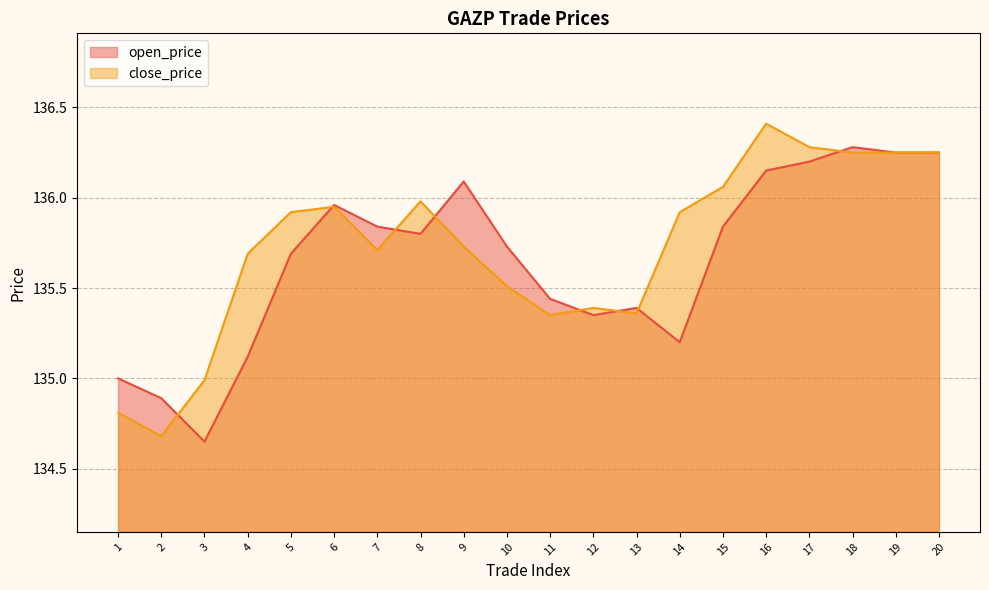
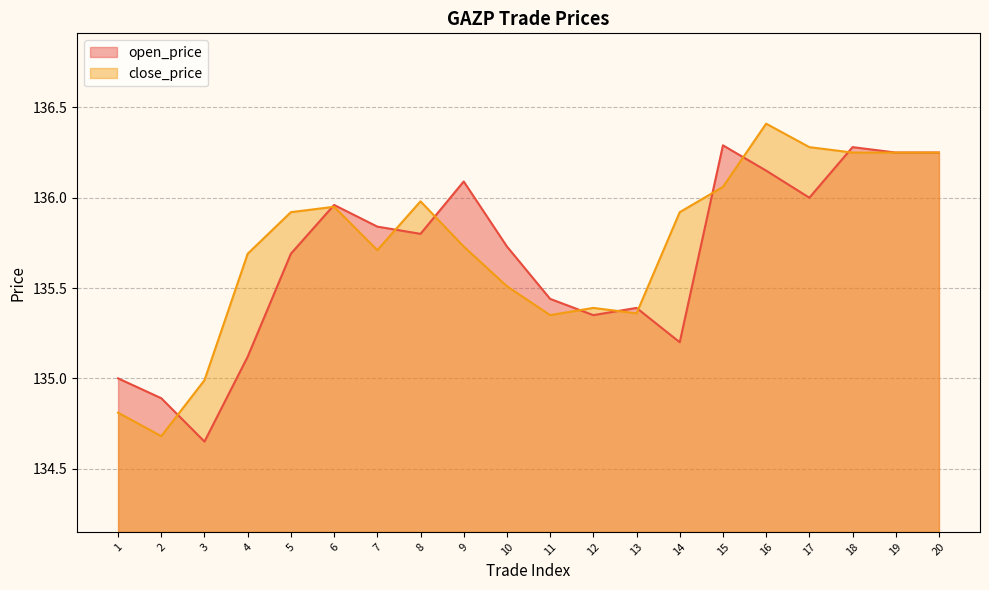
  {
    "open_price": {
      "1": 135.00,
      "2": 134.89,
      "3": 134.65,
      "4": 135.12,
      "5": 135.69,
      "7": 135.84,
      "8": 135.80,
      "9": 136.09,
      "10": 135.73,
      "11": 135.44,
      "12": 135.35,
      "13": 135.39,
      "14": 135.20,
-     "15": 135.84,
+     "15": 136.29,
      "16": 136.15,
-     "17": 136.2,
+     "17": 136.0,
      "18": 136.28
    },
    "close_price": {
      "1": 134.81,
      "2": 134.68,
      "3": 134.99,
      "4": 135.69,
      "5": 135.92,
      "7": 135.71,
      "8": 135.98,
      "9": 135.73,
      "10": 135.51,
      "11": 135.35,
      "12": 135.39,
      "13": 135.36,
      "14": 135.92,
      "15": 136.06,
      "16": 136.41,
      "17": 136.28,
      "18": 136.25
    }
  }
